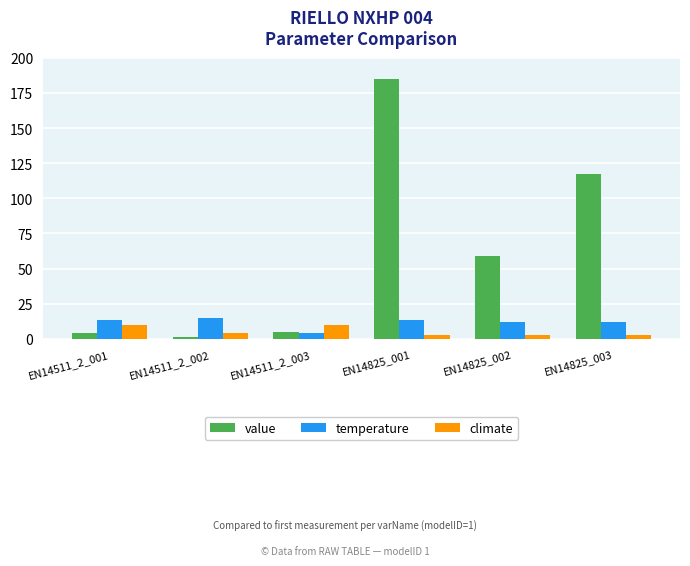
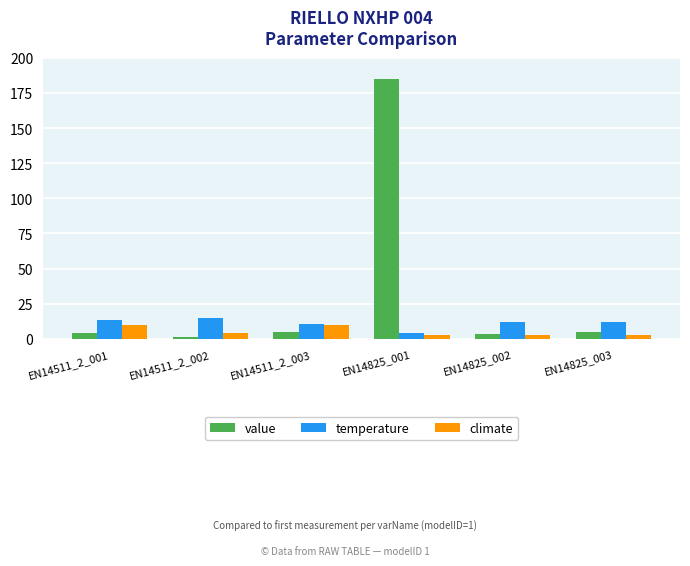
  {
    "value": {
      "EN14511_2_001": 4,
      "EN14511_2_003": 5,
      "EN14825_001": 185,
-     "EN14825_002": 59,
-     "EN14825_003": 117
+     "EN14825_002": 4,
+     "EN14825_003": 5
    },
    "temperature": {
      "EN14511_2_001": 13,
      "EN14511_2_002": 15,
-     "EN14511_2_003": 4,
-     "EN14825_001": 14,
+     "EN14511_2_003": 11,
+     "EN14825_001": 4,
      "EN14825_002": 12,
      "EN14825_003": 12
    },
    "climate": {
      "EN14511_2_001": 10,
      "EN14511_2_002": 4,
      "EN14511_2_003": 10,
      "EN14825_001": 3,
      "EN14825_002": 3,
      "EN14825_003": 3
    }
  }
